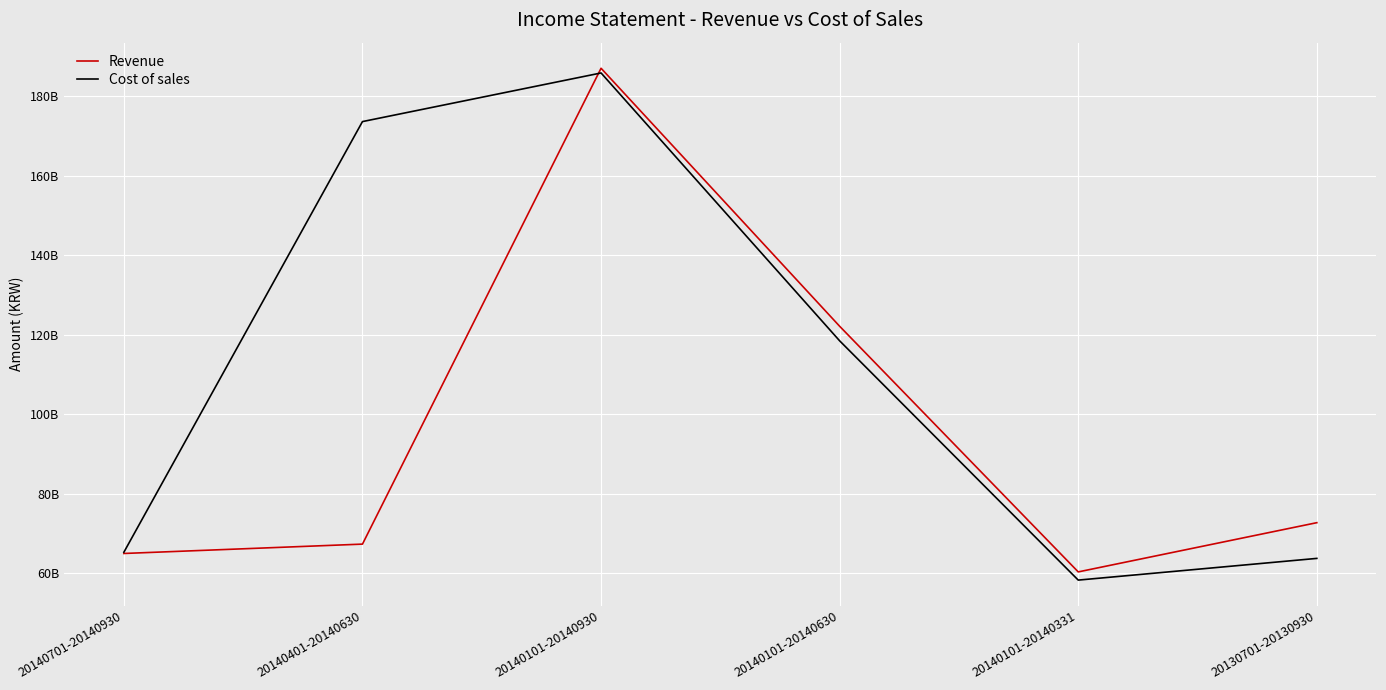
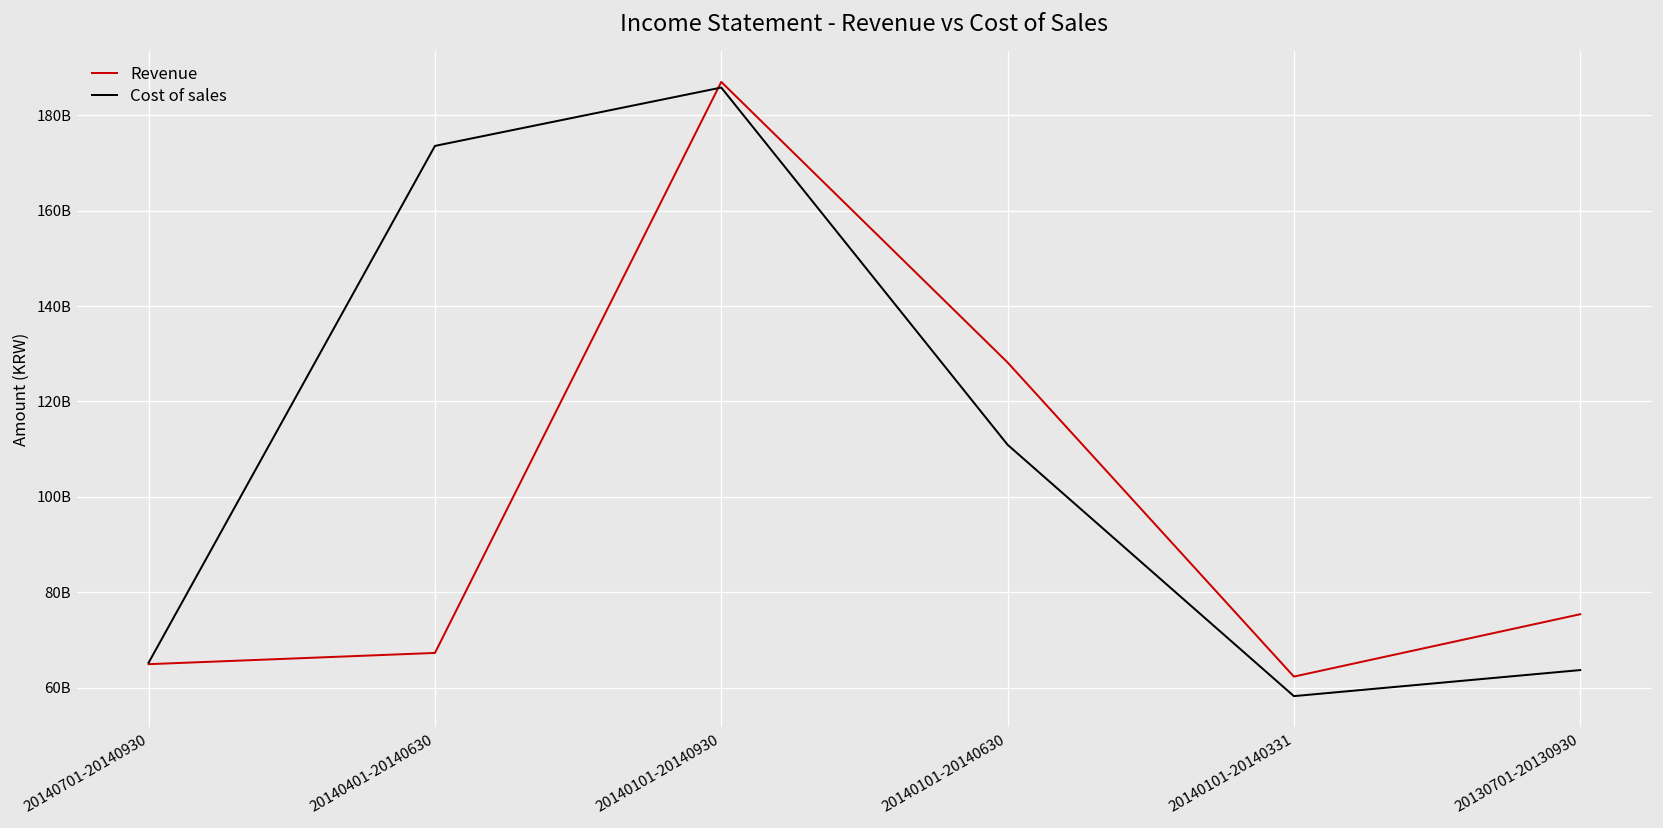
  {
    "Revenue": {
      "20140401-20140630": 67000000000,
      "20140101-20140930": 187000000000,
-     "20140101-20140630": 122000000000,
-     "20140101-20140331": 60000000000,
-     "20130701-20130930": 73000000000
+     "20140101-20140630": 128000000000,
+     "20140101-20140331": 62000000000,
+     "20130701-20130930": 75000000000
    },
    "Cost of sales": {
      "20140401-20140630": 174000000000,
      "20140101-20140930": 186000000000,
-     "20140101-20140630": 118000000000,
+     "20140101-20140630": 111000000000,
      "20140101-20140331": 58000000000,
      "20130701-20130930": 64000000000
    }
  }
